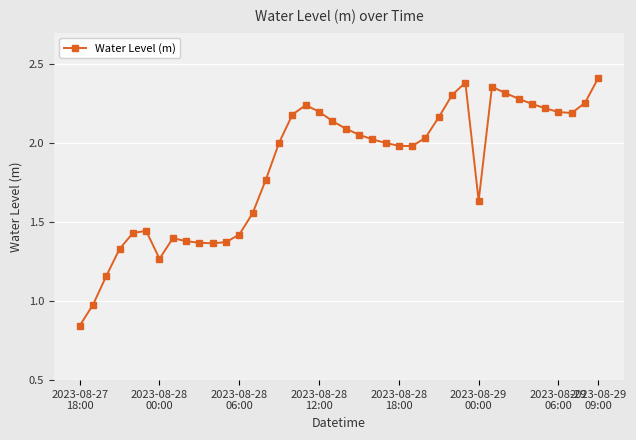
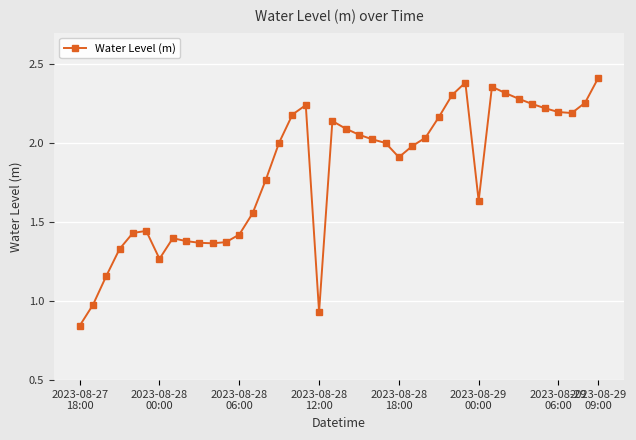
  {
    "2023-08-27 18:00": 0.84,
    "2023-08-28 00:00": 1.27,
    "2023-08-28 06:00": 1.42,
-   "2023-08-28 12:00": 2.20,
-   "2023-08-28 18:00": 1.98,
+   "2023-08-28 12:00": 0.93,
+   "2023-08-28 18:00": 1.91,
    "2023-08-29 00:00": 1.64
  }
